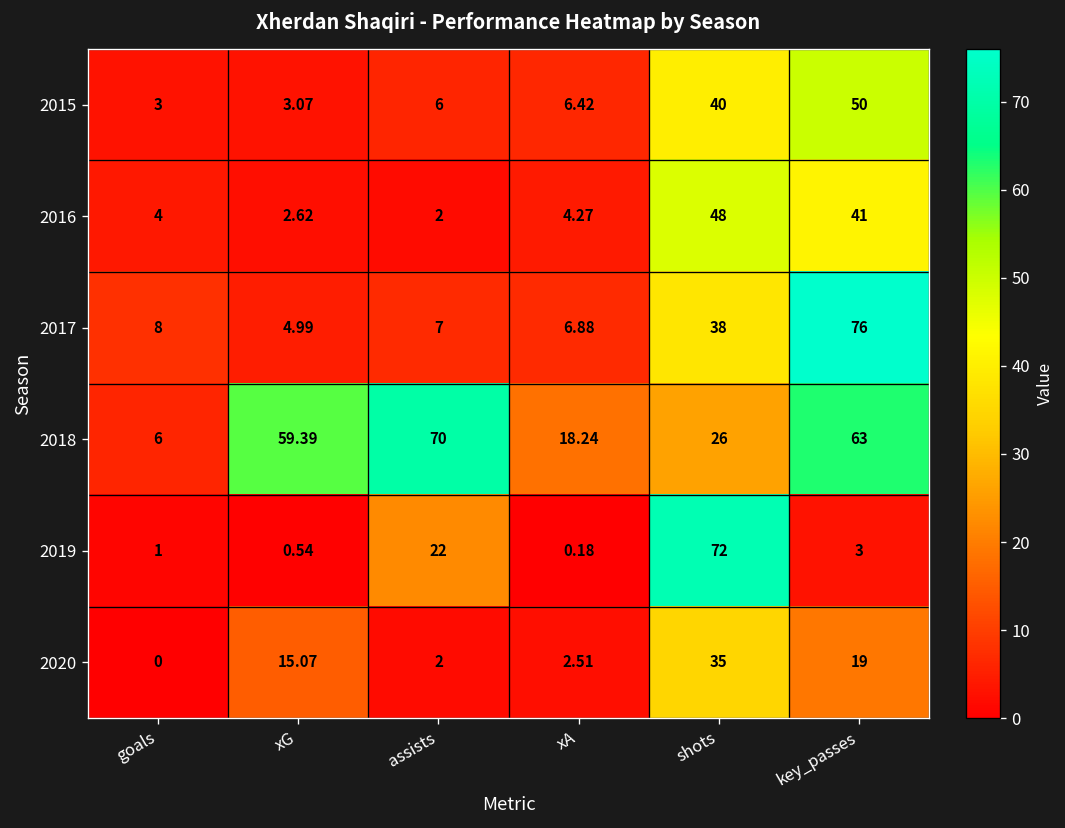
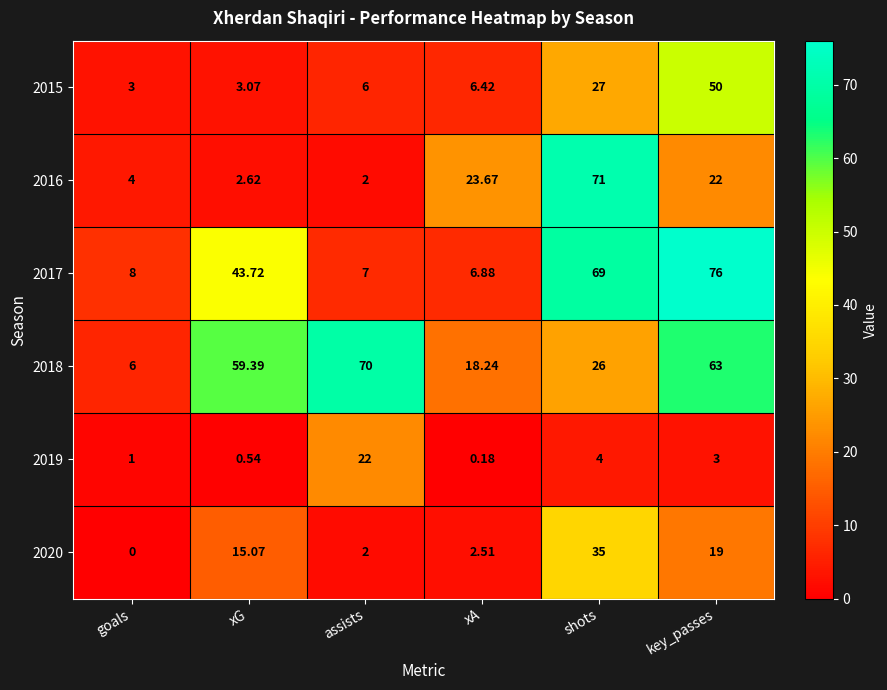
  {
    "2015": {
      "goals": 3,
      "xG": 3.07,
      "assists": 6,
      "xA": 6.42,
-     "shots": 40,
+     "shots": 27,
      "key_passes": 50
    },
    "2016": {
      "goals": 4,
      "xG": 2.62,
      "assists": 2,
-     "xA": 4.27,
-     "shots": 48,
-     "key_passes": 41
+     "xA": 23.67,
+     "shots": 71,
+     "key_passes": 22
    },
    "2017": {
      "goals": 8,
-     "xG": 4.99,
+     "xG": 43.72,
      "assists": 7,
      "xA": 6.88,
-     "shots": 38,
+     "shots": 69,
      "key_passes": 76
    },
    "2018": {
      "goals": 6,
      "xG": 59.39,
      "assists": 70,
      "xA": 18.24,
      "shots": 26,
      "key_passes": 63
    },
    "2019": {
      "goals": 1,
      "xG": 0.54,
      "assists": 22,
      "xA": 0.18,
-     "shots": 72,
+     "shots": 4,
      "key_passes": 3
    },
    "2020": {
      "goals": 0,
      "xG": 15.07,
      "assists": 2,
      "xA": 2.51,
      "shots": 35,
      "key_passes": 19
    }
  }
